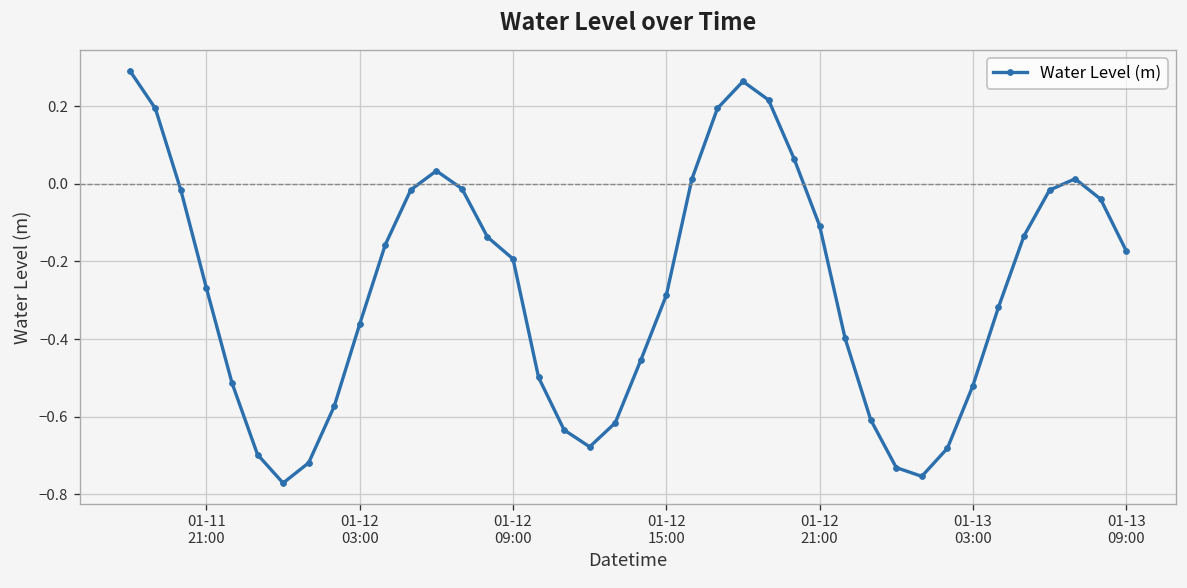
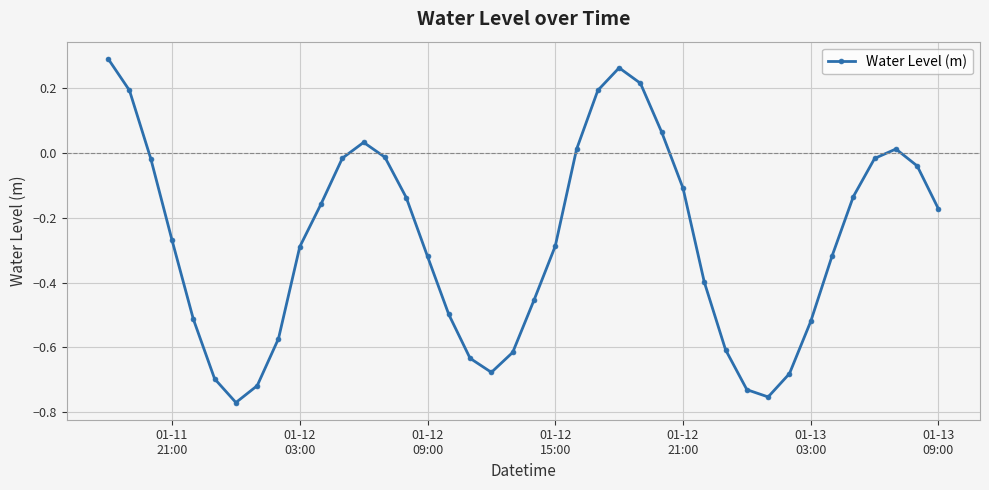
  {
    "01-11 21:00": -0.27,
-   "01-12 03:00": -0.36,
-   "01-12 09:00": -0.19,
+   "01-12 03:00": -0.29,
+   "01-12 09:00": -0.32,
    "01-12 15:00": -0.29,
    "01-12 21:00": -0.11,
    "01-13 03:00": -0.52,
    "01-13 09:00": -0.17
  }
